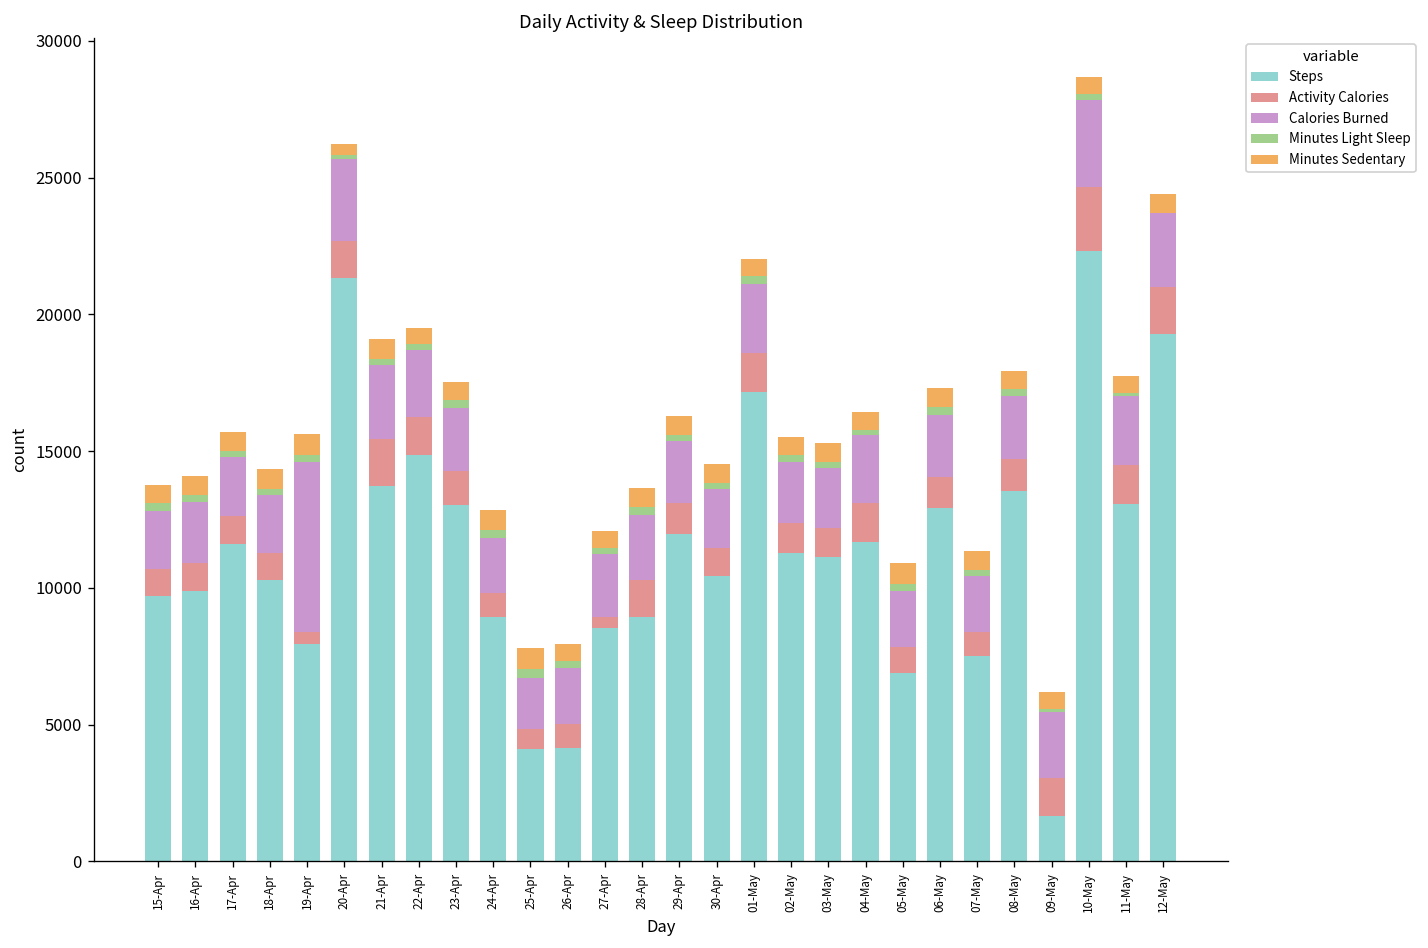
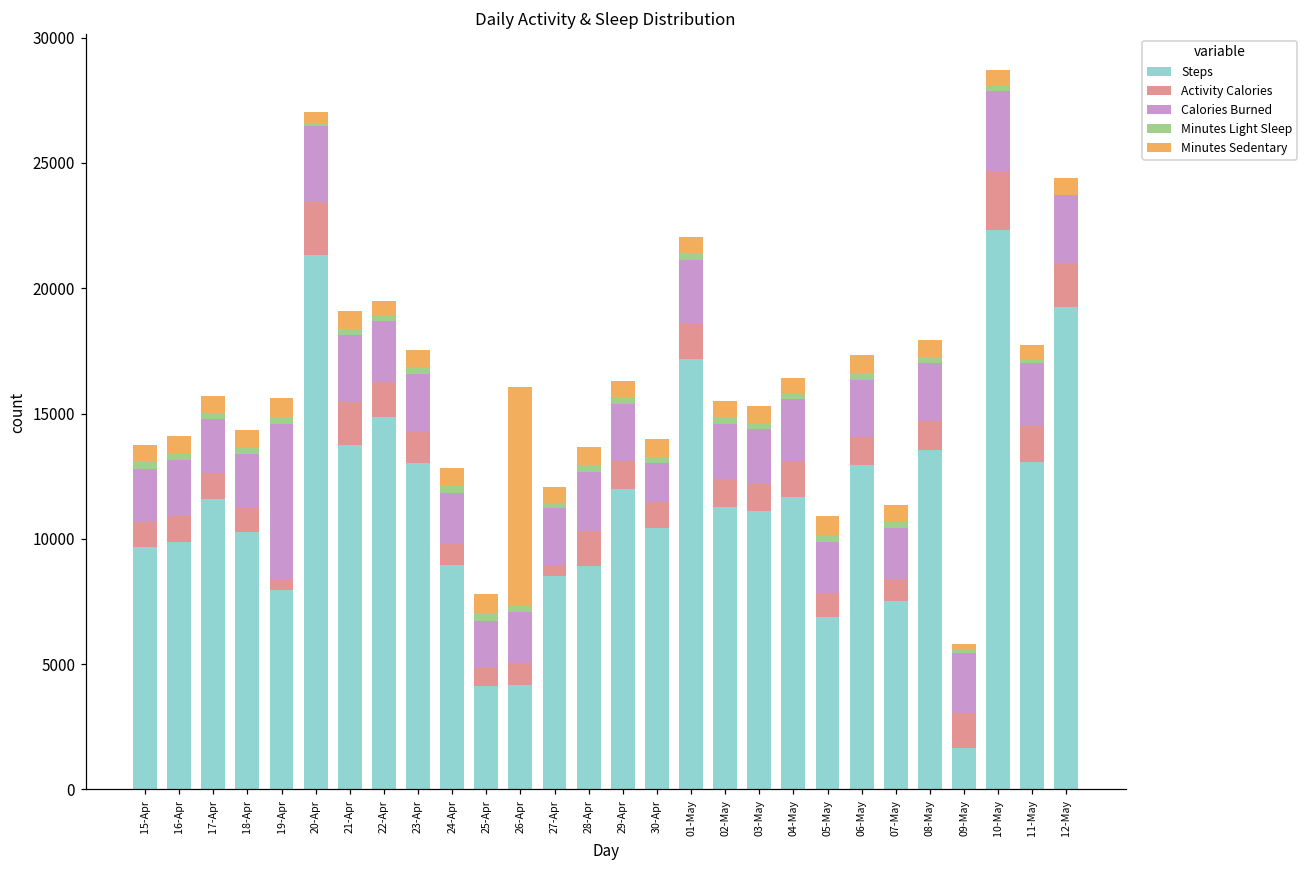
  {
    "Steps": {
      "15-Apr": 9700,
      "16-Apr": 9900,
      "17-Apr": 11600,
      "18-Apr": 10300,
      "19-Apr": 7900,
      "20-Apr": 21300,
      "21-Apr": 13700,
      "22-Apr": 14900,
      "23-Apr": 13000,
      "24-Apr": 8900,
      "25-Apr": 4100,
      "26-Apr": 4200,
      "27-Apr": 8500,
      "28-Apr": 8900,
      "29-Apr": 12000,
      "30-Apr": 10400,
      "01-May": 17200,
      "02-May": 11300,
      "03-May": 11100,
      "04-May": 11700,
      "05-May": 6900,
      "06-May": 12900,
      "07-May": 7500,
      "08-May": 13500,
      "09-May": 1600,
      "10-May": 22300,
      "11-May": 13100,
      "12-May": 19300
    },
    "Activity Calories": {
      "15-Apr": 1000,
      "16-Apr": 1000,
      "17-Apr": 1000,
      "18-Apr": 1000,
      "19-Apr": 400,
-     "20-Apr": 1300,
+     "20-Apr": 2100,
      "21-Apr": 1700,
      "22-Apr": 1400,
      "23-Apr": 1200,
      "24-Apr": 900,
      "25-Apr": 700,
      "26-Apr": 900,
      "27-Apr": 400,
      "28-Apr": 1400,
      "29-Apr": 1100,
      "30-Apr": 1000,
      "01-May": 1400,
      "02-May": 1100,
      "03-May": 1100,
      "04-May": 1400,
      "05-May": 900,
      "06-May": 1100,
      "07-May": 900,
      "08-May": 1200,
      "09-May": 1400,
      "10-May": 2300,
      "11-May": 1400,
      "12-May": 1700
    },
    "Calories Burned": {
      "15-Apr": 2100,
      "16-Apr": 2200,
      "17-Apr": 2200,
      "18-Apr": 2100,
      "19-Apr": 6200,
      "20-Apr": 3000,
      "21-Apr": 2700,
      "22-Apr": 2500,
      "23-Apr": 2300,
      "24-Apr": 2000,
      "25-Apr": 1900,
      "26-Apr": 2000,
      "27-Apr": 2300,
      "28-Apr": 2400,
      "29-Apr": 2300,
-     "30-Apr": 2200,
+     "30-Apr": 1600,
      "01-May": 2500,
      "02-May": 2200,
      "03-May": 2200,
      "04-May": 2500,
      "05-May": 2100,
      "06-May": 2300,
      "07-May": 2000,
      "08-May": 2300,
      "09-May": 2400,
      "10-May": 3200,
      "11-May": 2500,
      "12-May": 2700
    },
    "Minutes Light Sleep": {
      "15-Apr": 300,
      "16-Apr": 300,
      "17-Apr": 200,
      "18-Apr": 200,
      "19-Apr": 300,
      "20-Apr": 100,
      "21-Apr": 200,
      "22-Apr": 200,
      "23-Apr": 300,
      "24-Apr": 300,
      "25-Apr": 300,
      "26-Apr": 200,
      "27-Apr": 200,
      "28-Apr": 300,
      "29-Apr": 200,
      "30-Apr": 200,
      "01-May": 300,
      "02-May": 300,
      "03-May": 200,
      "04-May": 200,
      "05-May": 300,
      "06-May": 300,
      "07-May": 200,
      "08-May": 300,
      "09-May": 100,
      "10-May": 200,
      "11-May": 100,
      "12-May": 0
    },
    "Minutes Sedentary": {
      "15-Apr": 600,
      "16-Apr": 700,
      "17-Apr": 700,
      "18-Apr": 700,
      "19-Apr": 800,
      "20-Apr": 400,
      "21-Apr": 700,
      "22-Apr": 600,
      "23-Apr": 700,
      "24-Apr": 700,
      "25-Apr": 700,
-     "26-Apr": 600,
+     "26-Apr": 8700,
      "27-Apr": 600,
      "28-Apr": 700,
      "29-Apr": 700,
      "30-Apr": 700,
      "01-May": 600,
      "02-May": 700,
      "03-May": 700,
      "04-May": 700,
      "05-May": 800,
      "06-May": 700,
      "07-May": 700,
      "08-May": 700,
-     "09-May": 600,
+     "09-May": 200,
      "10-May": 600,
      "11-May": 600,
      "12-May": 700
    }
  }
